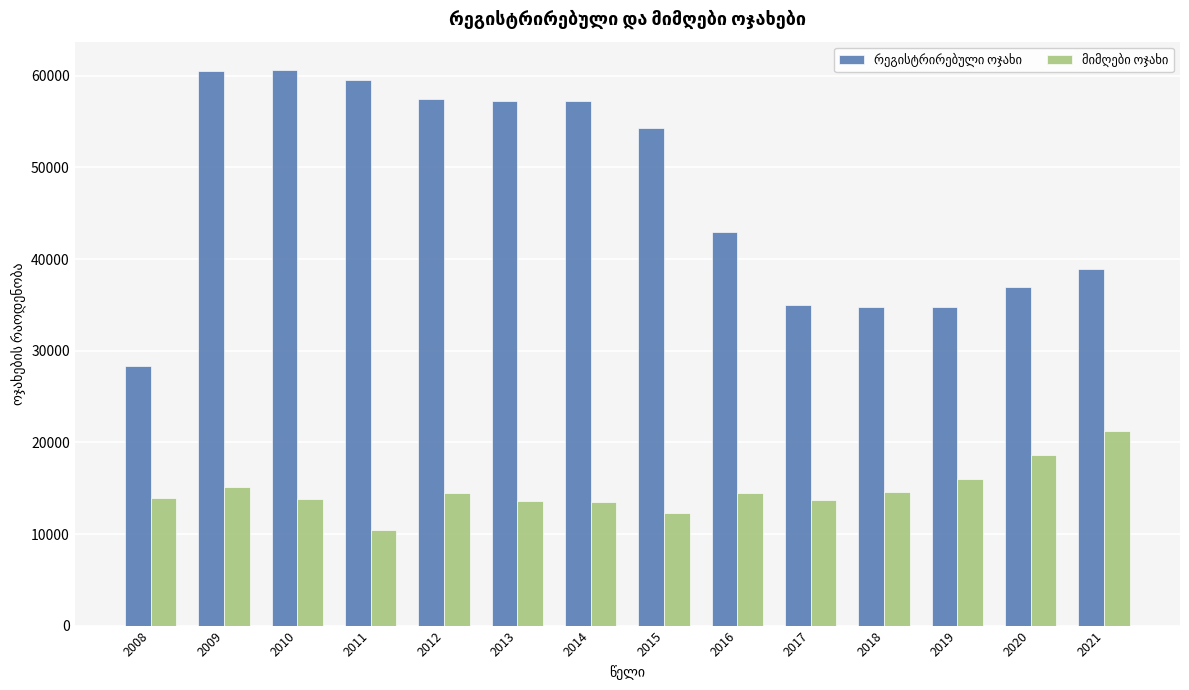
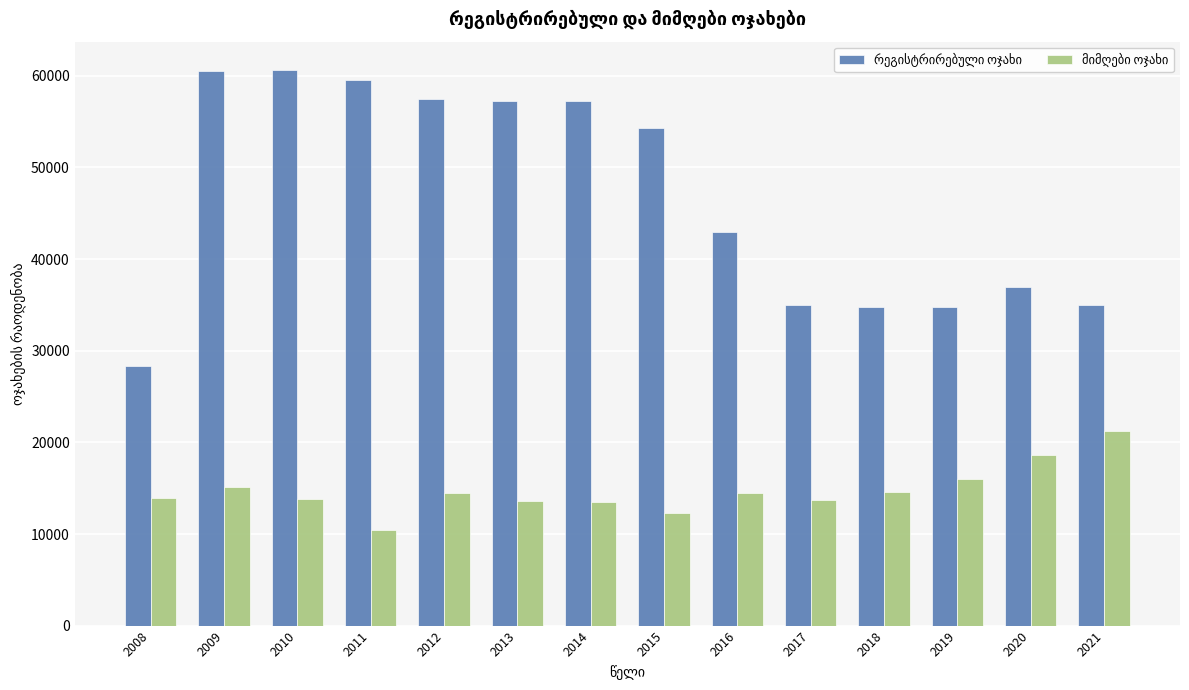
  {
    "რეგისტრირებული ოჯახი": {
      "2008": 28000,
      "2009": 60000,
      "2010": 61000,
      "2011": 60000,
      "2012": 57000,
      "2013": 57000,
      "2014": 57000,
      "2015": 54000,
      "2016": 43000,
      "2017": 35000,
      "2018": 35000,
      "2019": 35000,
      "2020": 37000,
-     "2021": 39000
+     "2021": 35000
    },
    "მიმღები ოჯახი": {
      "2008": 14000,
      "2009": 15000,
      "2010": 14000,
      "2011": 10000,
      "2012": 14000,
      "2013": 14000,
      "2014": 13000,
      "2015": 12000,
      "2016": 15000,
      "2017": 14000,
      "2018": 15000,
      "2019": 16000,
      "2020": 19000,
      "2021": 21000
    }
  }
